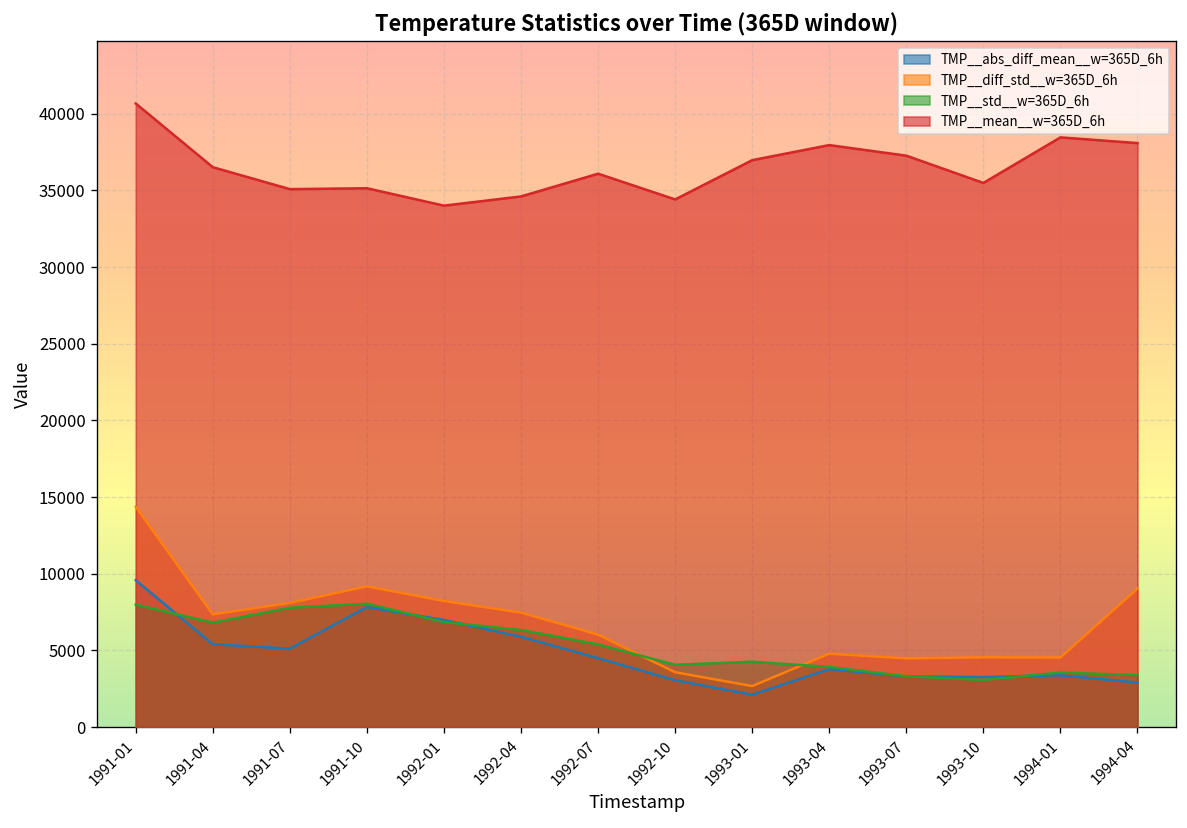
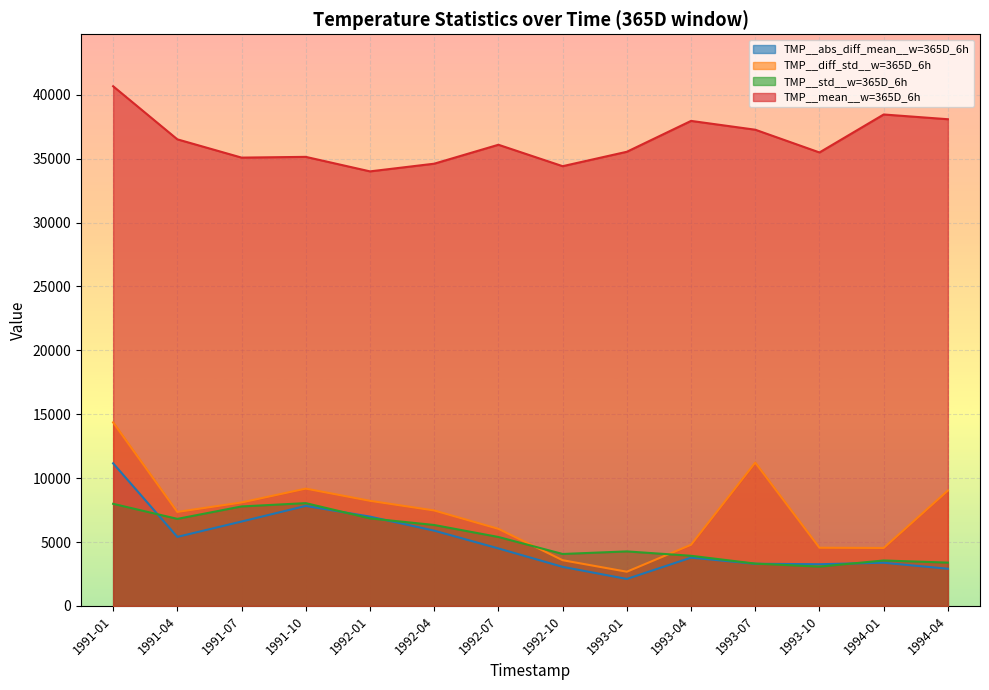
  {
    "TMP__abs_diff_mean__w=365D_6h": {
-     "1991-01": 9600,
+     "1991-01": 11200,
      "1991-04": 5400,
-     "1991-07": 5100,
+     "1991-07": 6600,
      "1991-10": 7800,
      "1992-04": 5900,
      "1992-07": 4500,
      "1992-10": 3100,
      "1993-01": 2100,
      "1994-04": 2900
    },
    "TMP__diff_std__w=365D_6h": {
      "1991-01": 14400,
      "1991-04": 7400,
      "1991-07": 8100,
      "1991-10": 9200,
      "1992-01": 8200,
      "1992-04": 7500,
      "1992-07": 6000,
      "1992-10": 3600,
      "1993-01": 2700,
      "1993-04": 4800,
-     "1993-07": 4500,
+     "1993-07": 11200,
      "1993-10": 4600,
      "1994-01": 4500,
      "1994-04": 9000
    },
    "TMP__std__w=365D_6h": {
      "1991-01": 8000,
      "1991-04": 6800,
      "1991-07": 7800,
      "1991-10": 8000,
      "1992-04": 6300,
      "1992-07": 5400,
      "1992-10": 4100,
      "1993-01": 4300,
      "1994-04": 3400
    },
    "TMP__mean__w=365D_6h": {
      "1991-01": 40700,
      "1991-04": 36500,
      "1991-07": 35100,
      "1991-10": 35100,
      "1992-01": 34000,
      "1992-04": 34600,
      "1992-07": 36100,
      "1992-10": 34400,
-     "1993-01": 37000,
+     "1993-01": 35500,
      "1993-04": 38000,
      "1993-07": 37300,
      "1993-10": 35500,
      "1994-01": 38500,
      "1994-04": 38100
    }
  }
